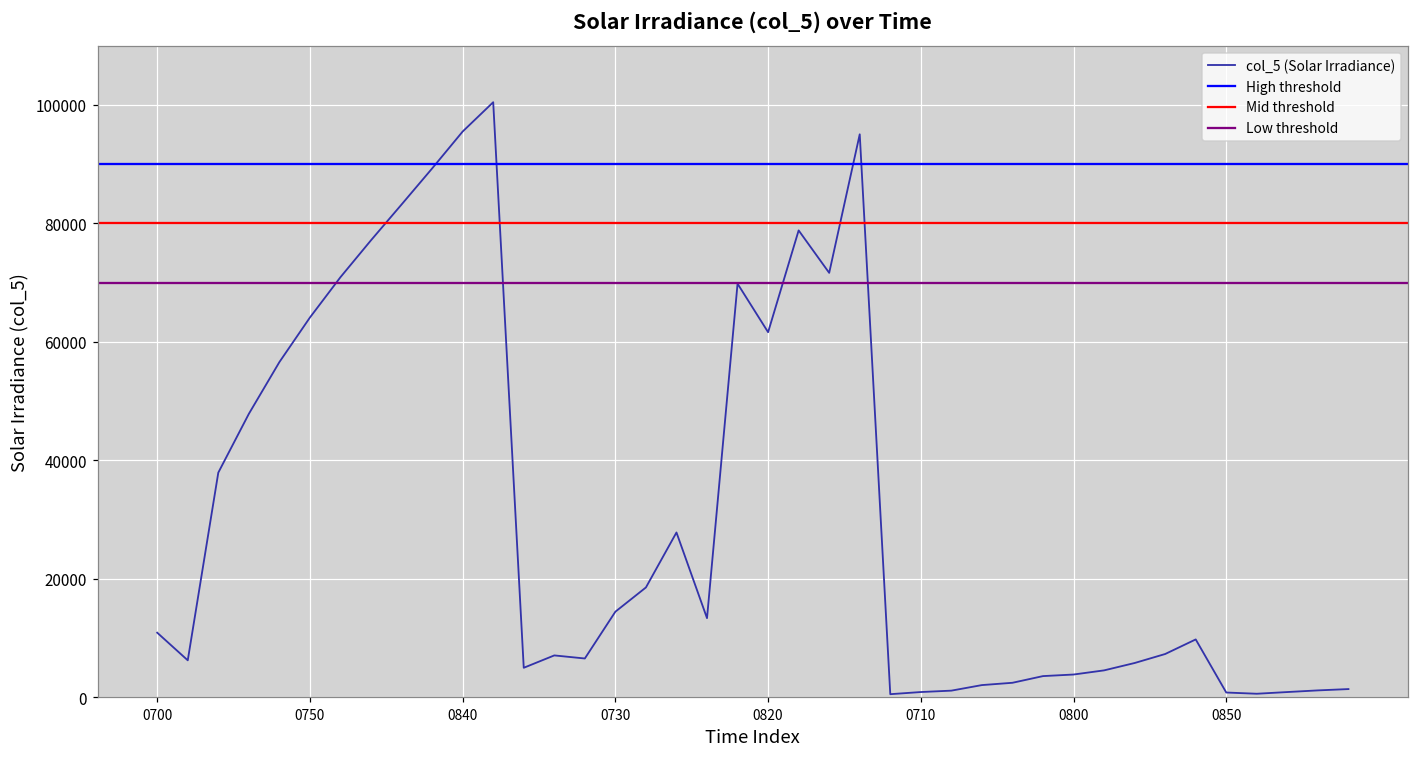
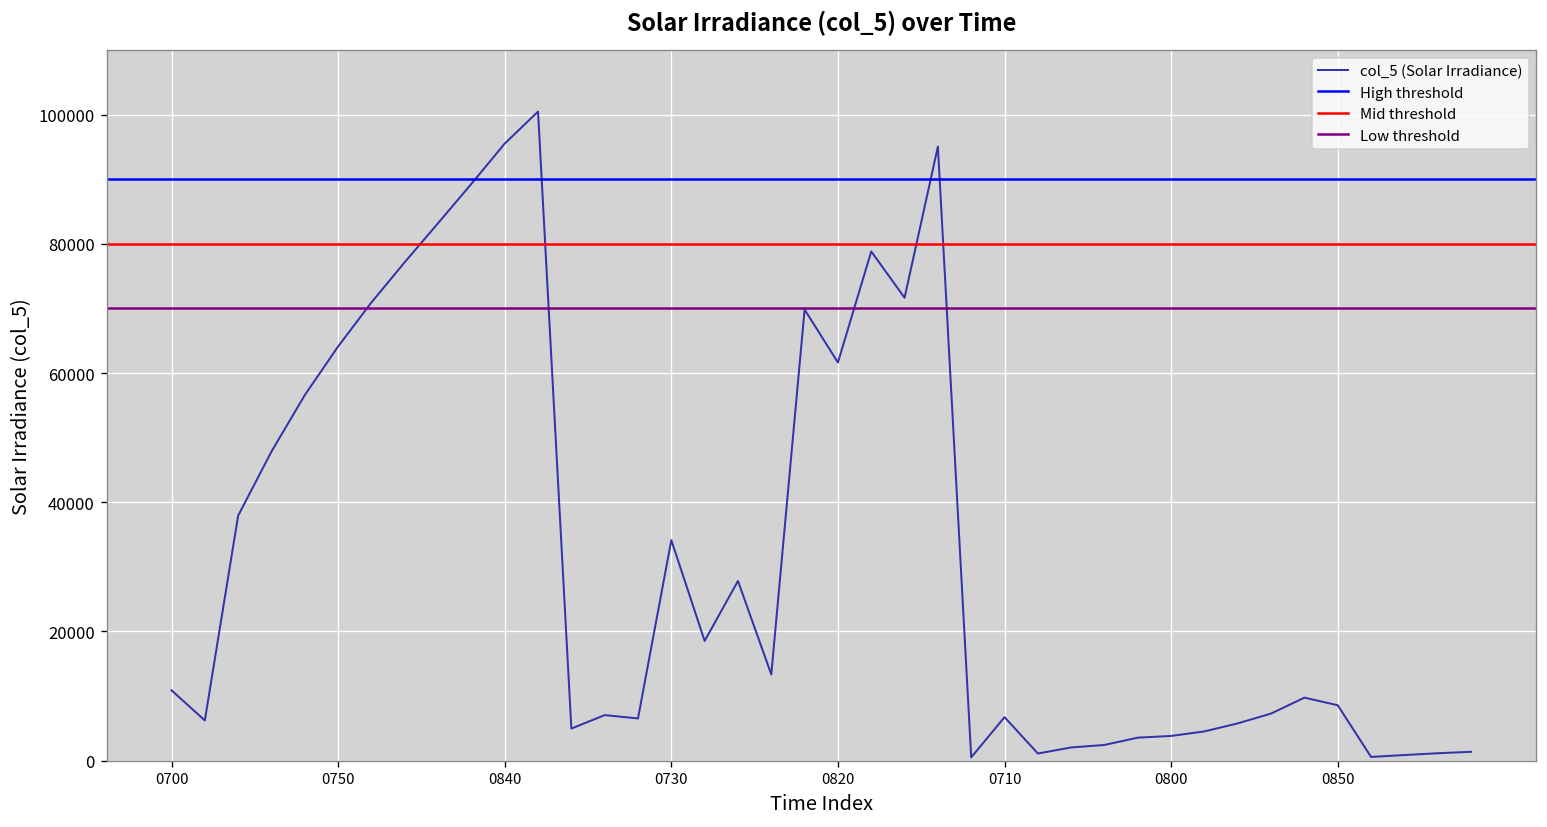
  {
    "0700": 11000,
    "0750": 64000,
    "0840": 96000,
-   "0730": 14000,
+   "0730": 34000,
    "0820": 62000,
-   "0710": 1000,
+   "0710": 7000,
    "0800": 4000,
-   "0850": 1000
+   "0850": 9000
  }
